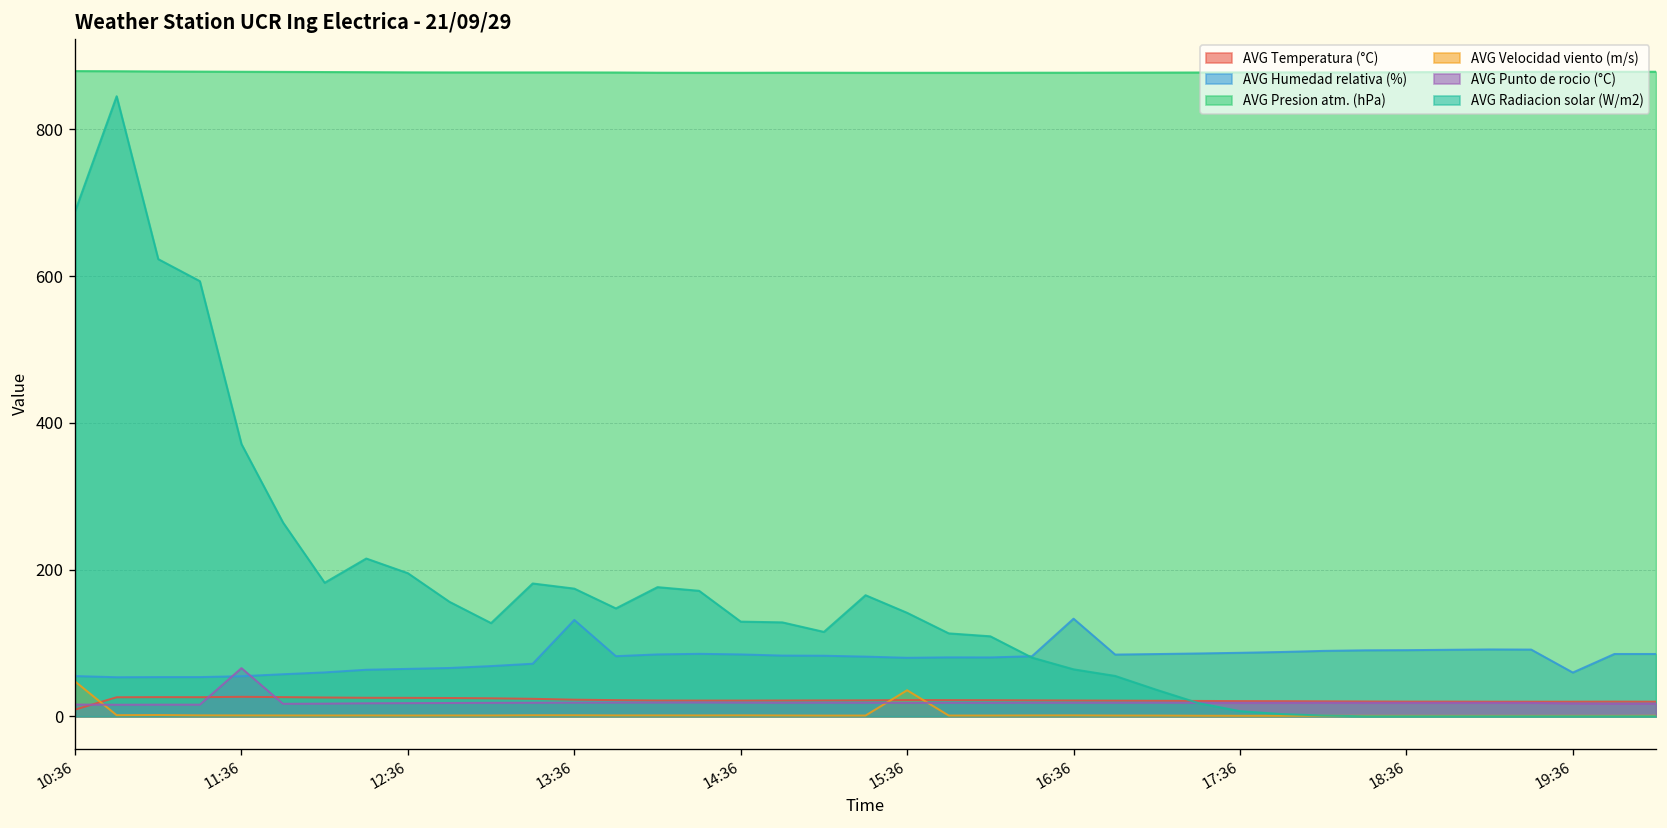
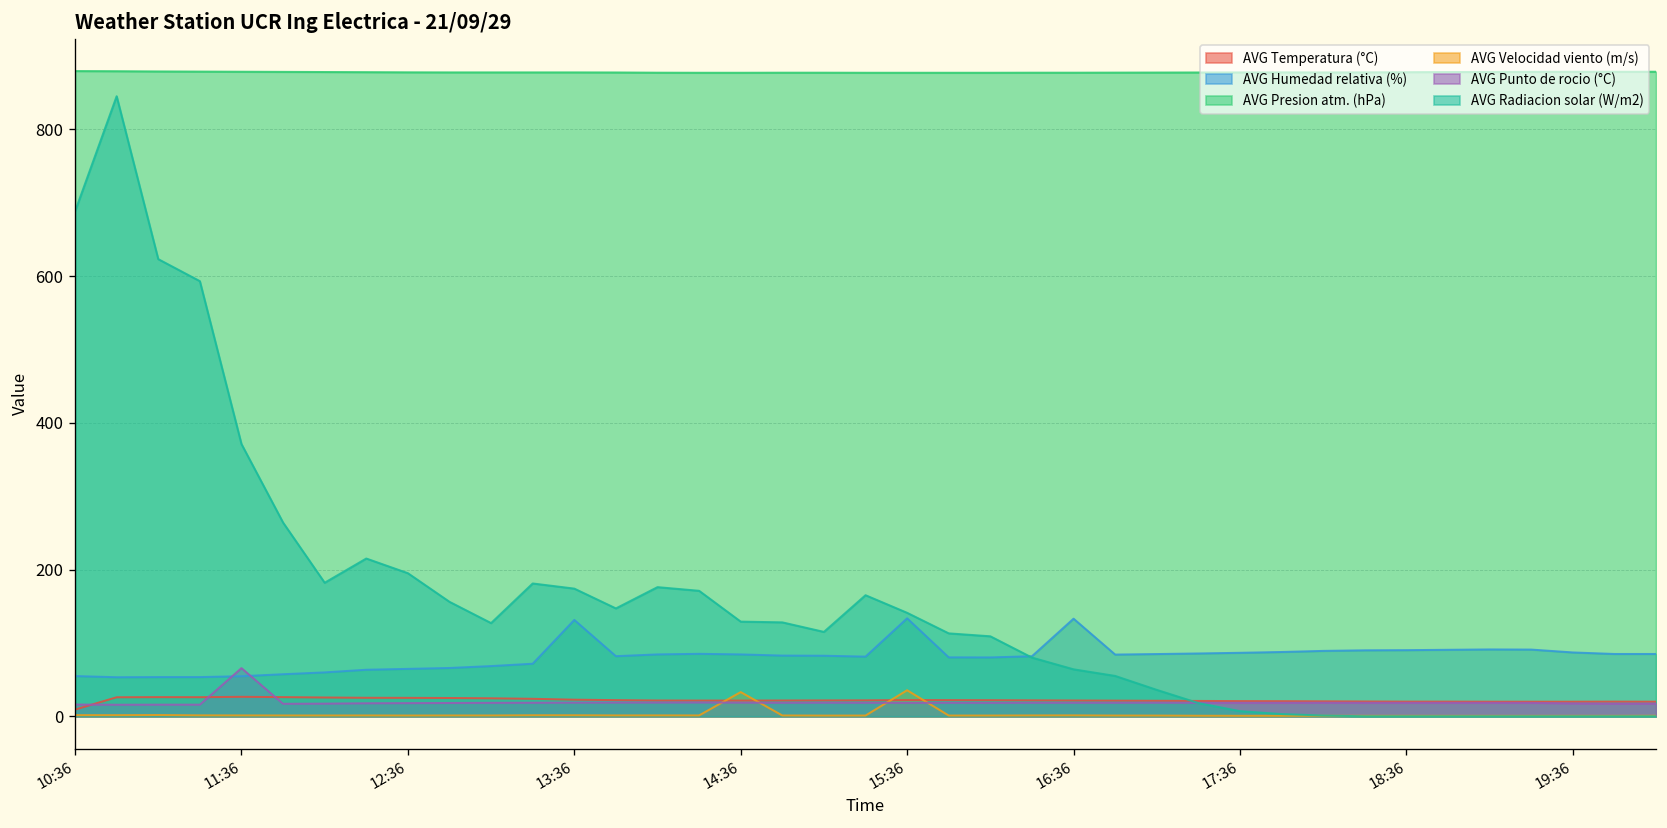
  {
    "AVG Temperatura (°C)": {
      "10:36": 10,
      "11:36": 30,
      "12:36": 30
    },
    "AVG Humedad relativa (%)": {
      "10:36": 50,
      "11:36": 50,
      "12:36": 60,
      "13:36": 130,
      "14:36": 80,
-     "15:36": 80,
+     "15:36": 130,
      "16:36": 130,
      "17:36": 90,
      "18:36": 90,
-     "19:36": 60
+     "19:36": 90
    },
    "AVG Velocidad viento (m/s)": {
-     "10:36": 50,
+     "10:36": 0,
      "11:36": 0,
      "12:36": 0,
      "13:36": 0,
-     "14:36": 0,
+     "14:36": 30,
      "15:36": 40,
      "16:36": 0,
      "17:36": 0
    },
    "AVG Punto de rocio (°C)": {
      "10:36": 20,
      "11:36": 70,
      "12:36": 20
    }
  }
